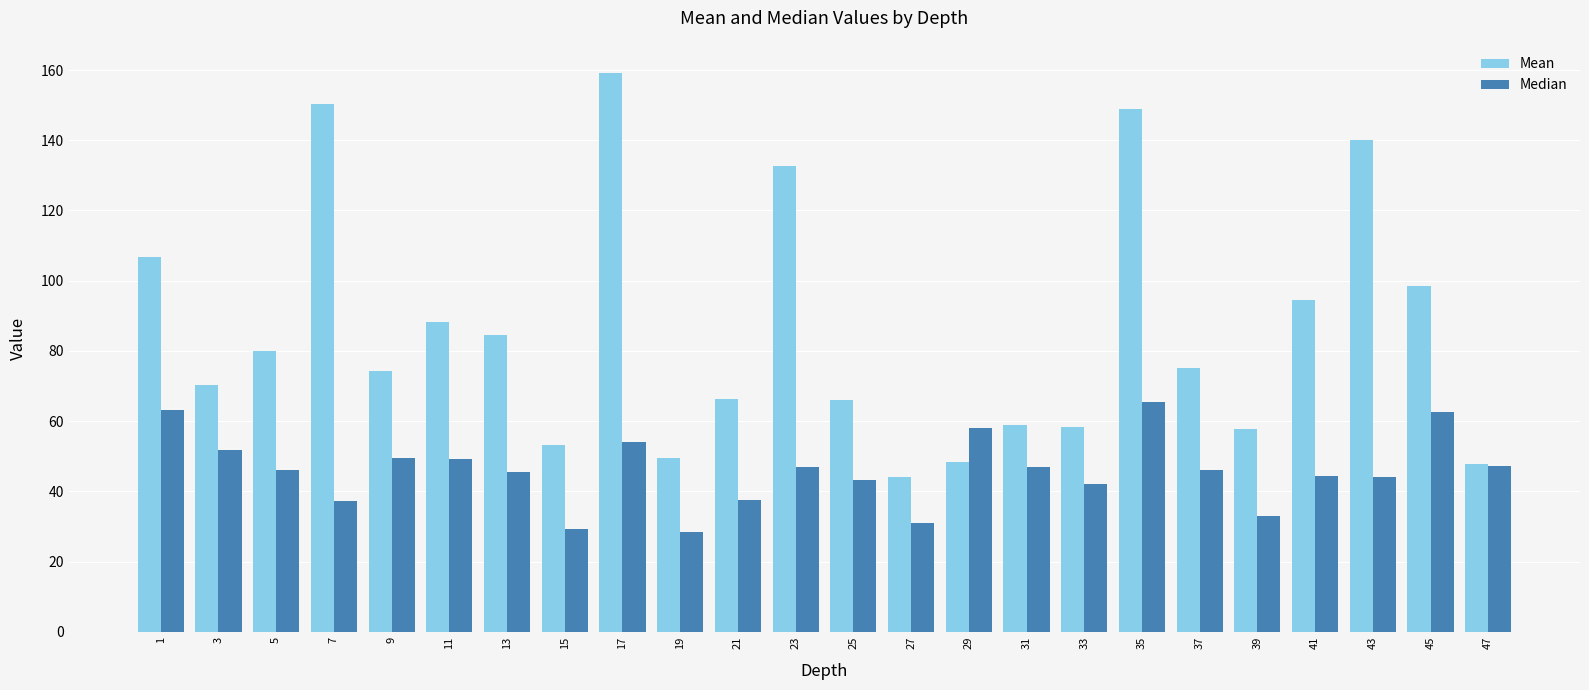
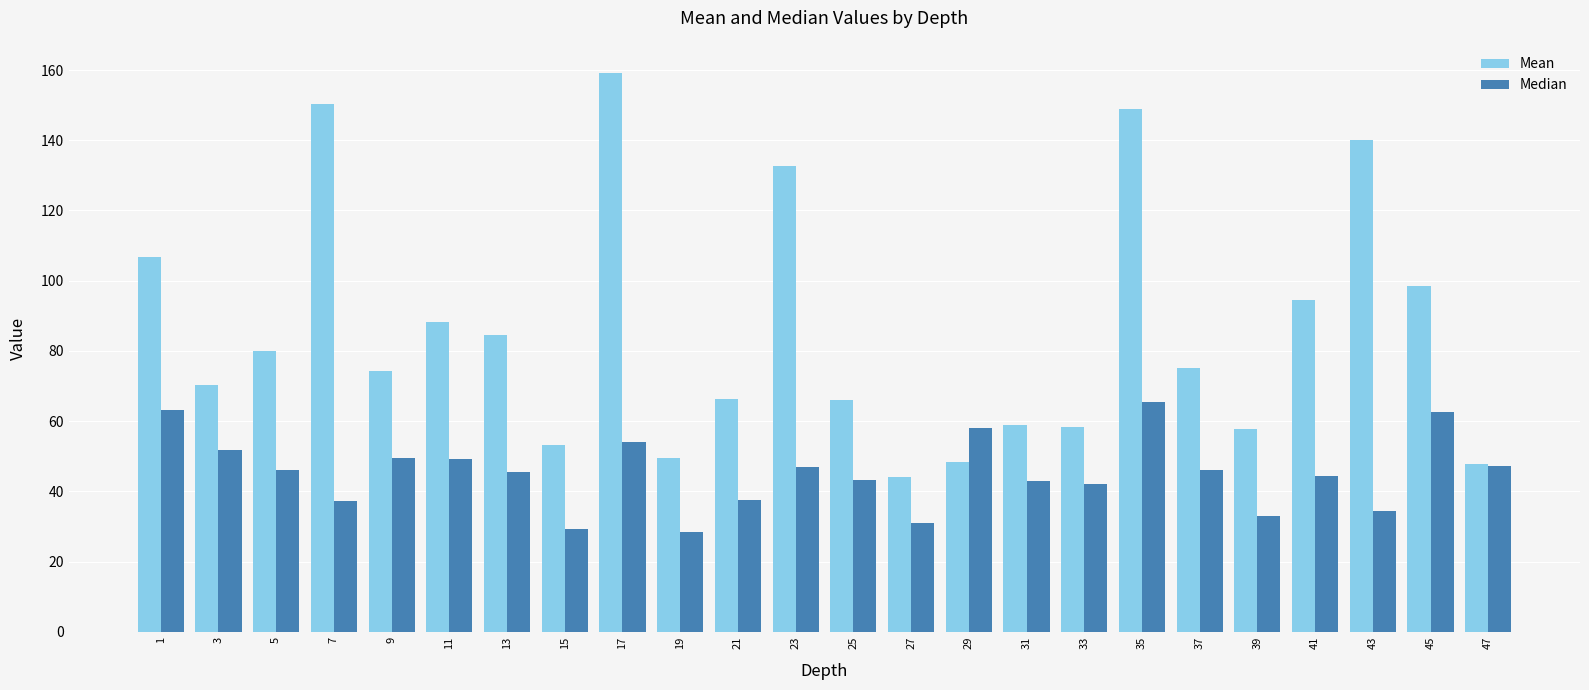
  {
    "Mean": {
      "1": 107,
      "3": 70,
      "5": 80,
      "7": 150,
      "9": 74,
      "11": 88,
      "13": 85,
      "15": 53,
      "17": 159,
      "19": 50,
      "21": 66,
      "23": 133,
      "25": 66,
      "27": 44,
      "29": 48,
      "31": 59,
      "33": 58,
      "35": 149,
      "37": 75,
      "39": 58,
      "41": 94,
      "43": 140,
      "45": 98,
      "47": 48
    },
    "Median": {
      "1": 63,
      "3": 52,
      "5": 46,
      "7": 37,
      "9": 49,
      "11": 49,
      "13": 46,
      "15": 29,
      "17": 54,
      "19": 29,
      "21": 37,
      "23": 47,
      "25": 43,
      "27": 31,
      "29": 58,
-     "31": 47,
+     "31": 43,
      "33": 42,
      "35": 66,
      "37": 46,
      "39": 33,
      "41": 45,
-     "43": 44,
+     "43": 35,
      "45": 63,
      "47": 47
    }
  }
